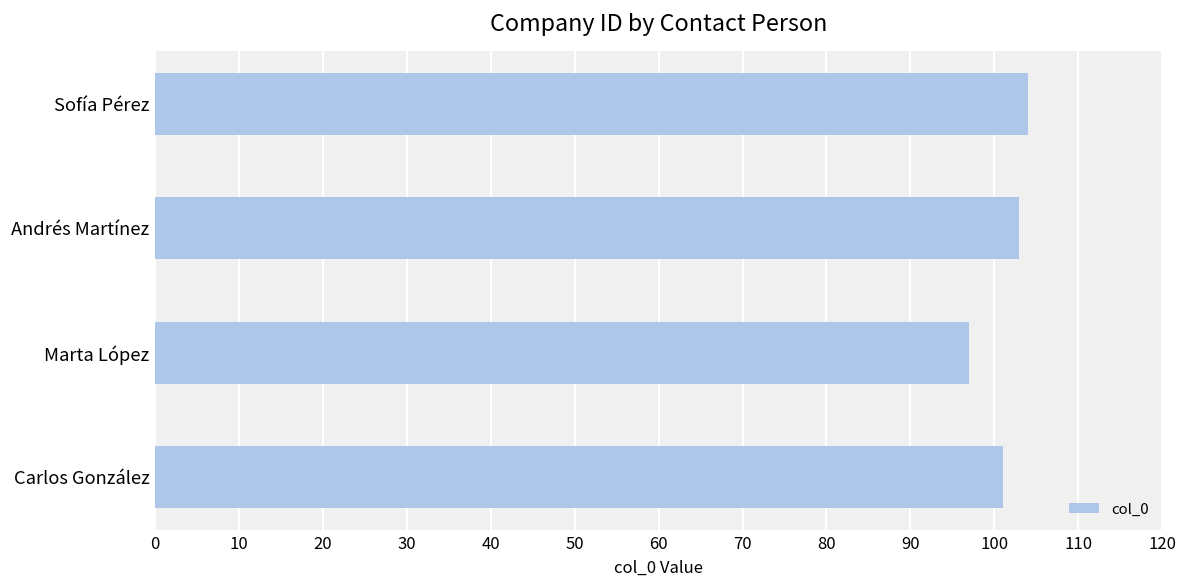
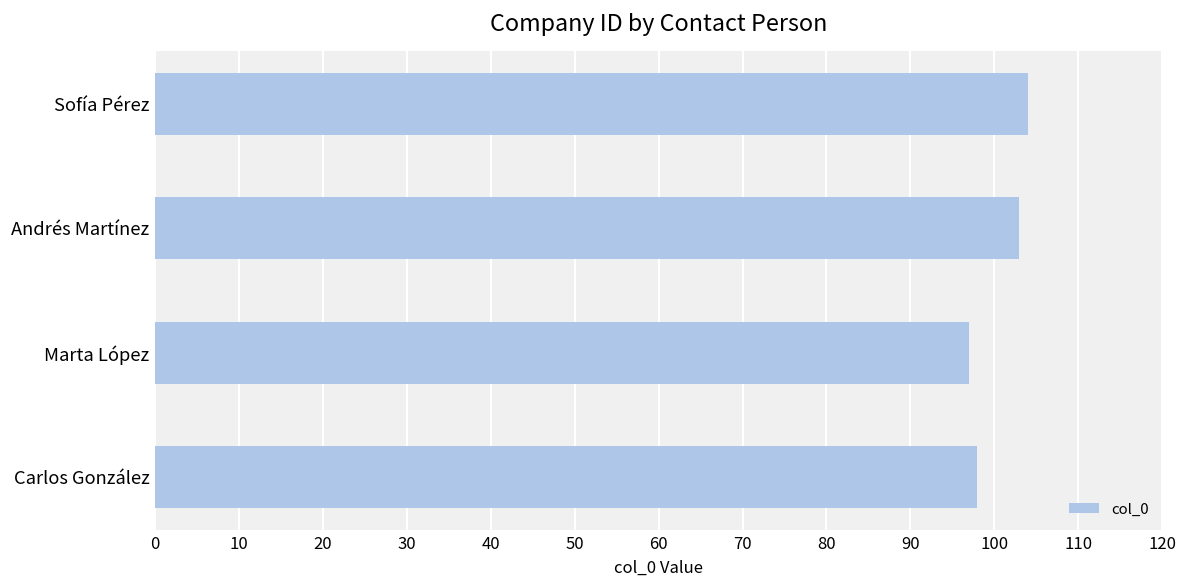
  {
    "Sofía Pérez": 104,
    "Andrés Martínez": 103,
    "Marta López": 97,
-   "Carlos González": 101
+   "Carlos González": 98
  }
